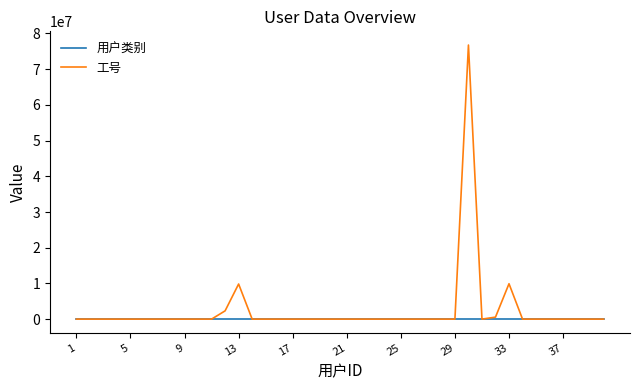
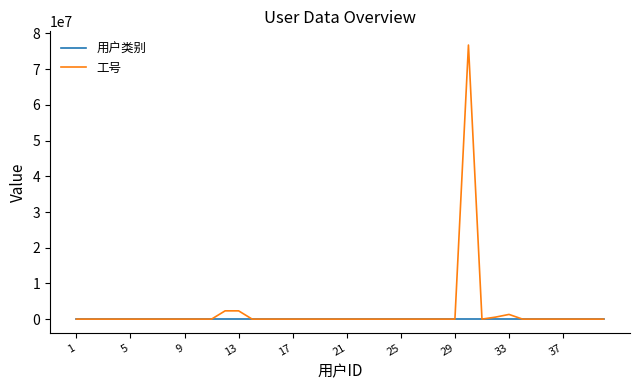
  {
    "用户类别": {
      "13": 0,
      "33": 0
    },
    "工号": {
-     "13": 10000000,
-     "33": 10000000
+     "13": 2000000,
+     "33": 1000000
    }
  }
